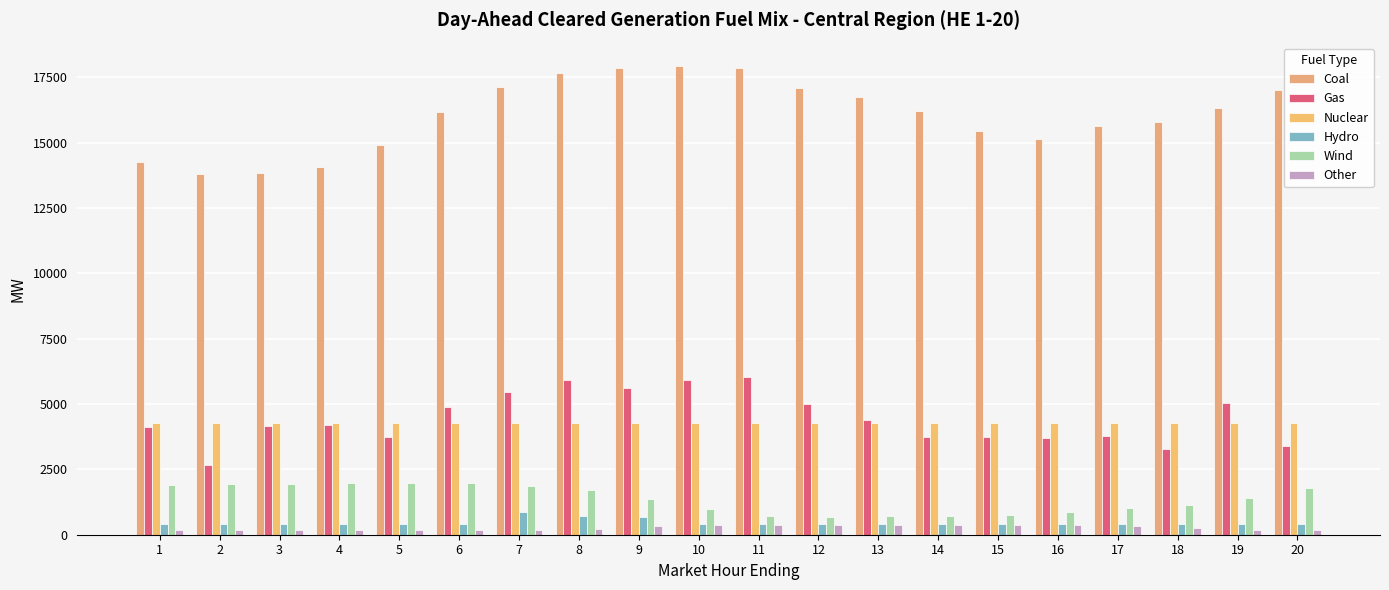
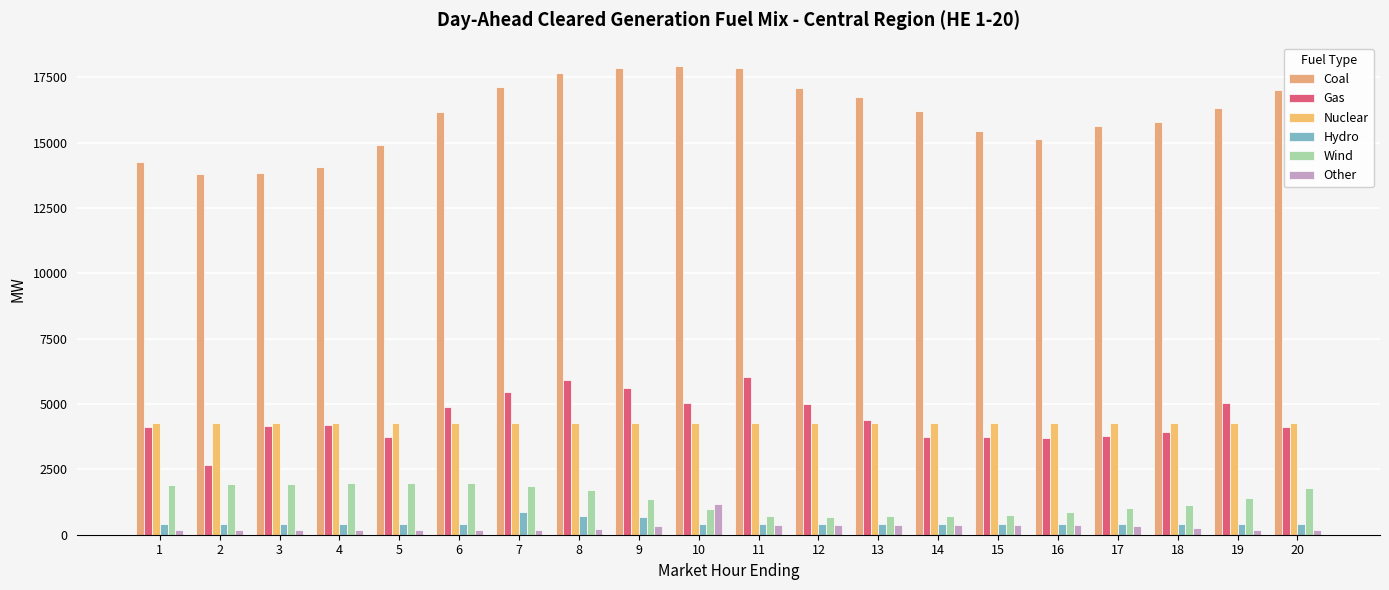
  {
    "Gas": {
      "1": 4100,
      "2": 2700,
      "3": 4200,
      "4": 4200,
      "5": 3800,
      "6": 4900,
      "7": 5500,
      "8": 5900,
      "9": 5600,
-     "10": 5900,
+     "10": 5000,
      "11": 6000,
      "12": 5000,
      "13": 4400,
      "14": 3700,
      "15": 3700,
      "16": 3700,
      "17": 3800,
-     "18": 3300,
+     "18": 3900,
      "19": 5000,
-     "20": 3400
+     "20": 4100
    },
    "Other": {
      "1": 200,
      "2": 200,
      "3": 200,
      "4": 200,
      "5": 200,
      "6": 200,
      "7": 200,
      "8": 200,
      "9": 300,
-     "10": 400,
+     "10": 1200,
      "11": 400,
      "12": 400,
      "13": 400,
      "14": 400,
      "15": 400,
      "16": 400,
      "17": 300,
      "18": 200,
      "19": 200,
      "20": 200
    }
  }
